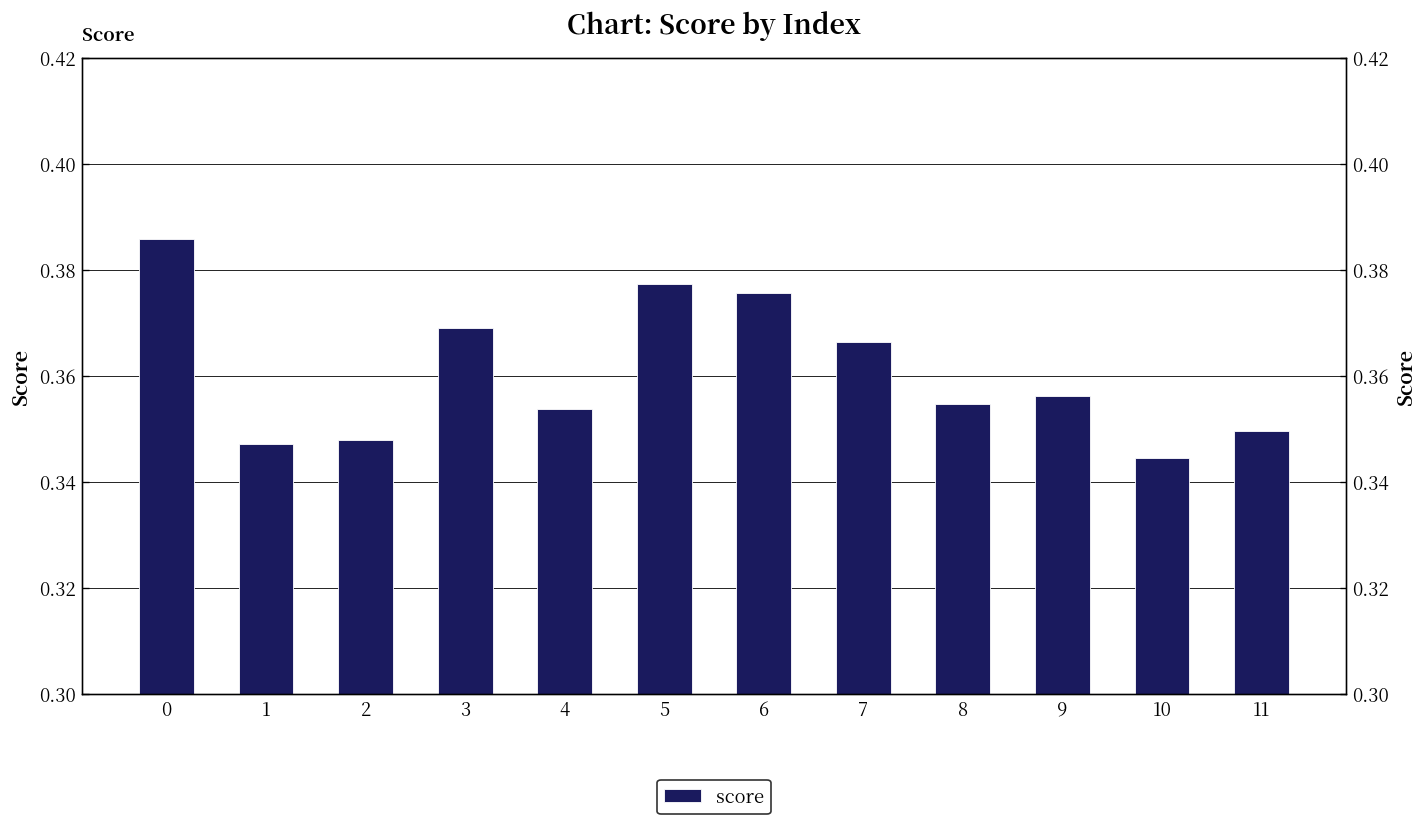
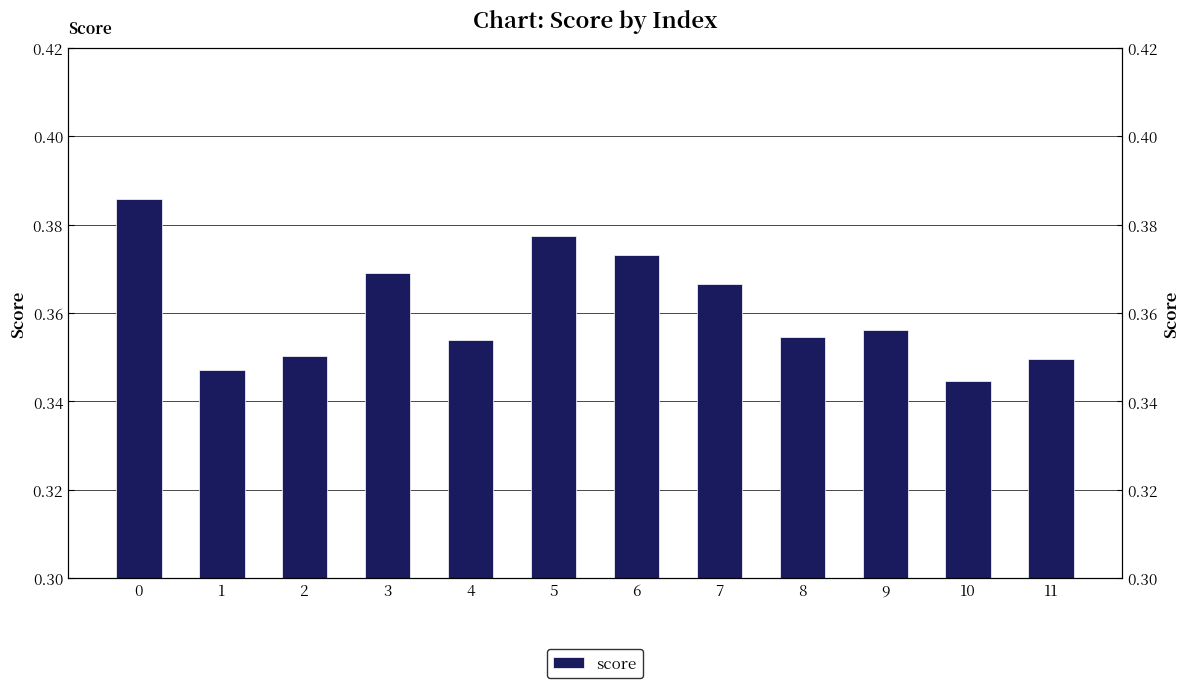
  {
    "0": 0.386,
    "1": 0.347,
-   "2": 0.348,
+   "2": 0.350,
    "3": 0.369,
    "4": 0.354,
    "5": 0.377,
-   "6": 0.376,
+   "6": 0.373,
    "7": 0.366,
    "8": 0.355,
    "9": 0.356,
    "10": 0.345,
    "11": 0.350
  }
